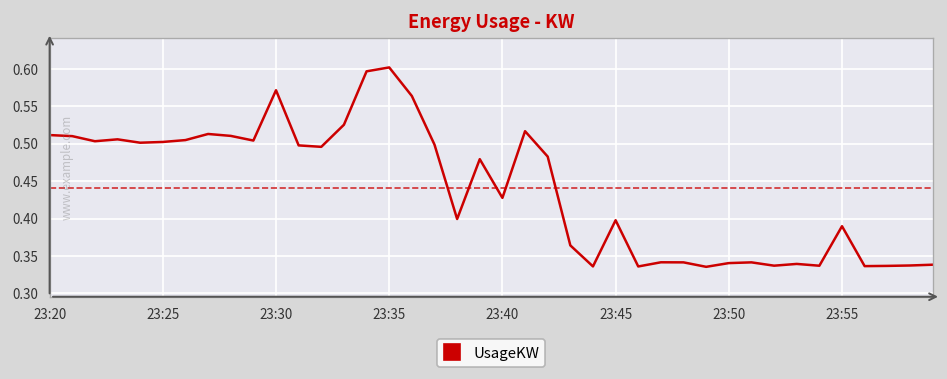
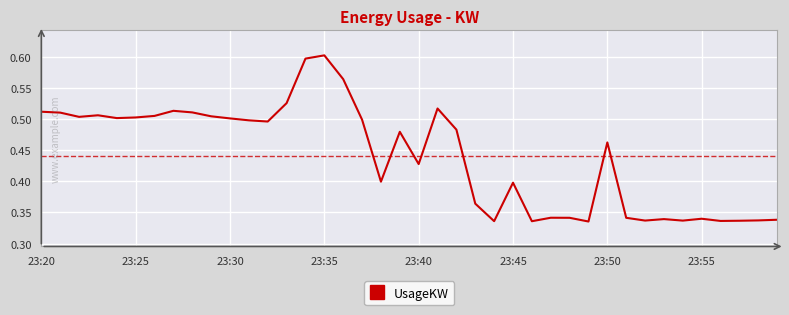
  {
    "23:20": 0.51,
    "23:25": 0.50,
-   "23:30": 0.57,
+   "23:30": 0.50,
    "23:35": 0.60,
    "23:40": 0.43,
    "23:45": 0.40,
-   "23:50": 0.34,
-   "23:55": 0.39
+   "23:50": 0.46,
+   "23:55": 0.34
  }
